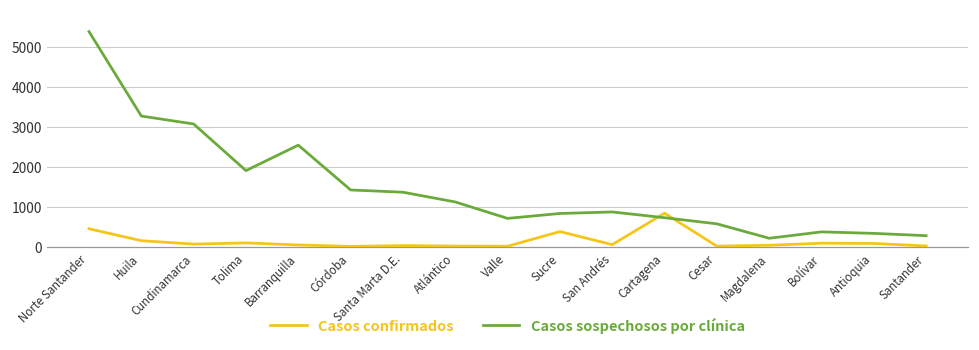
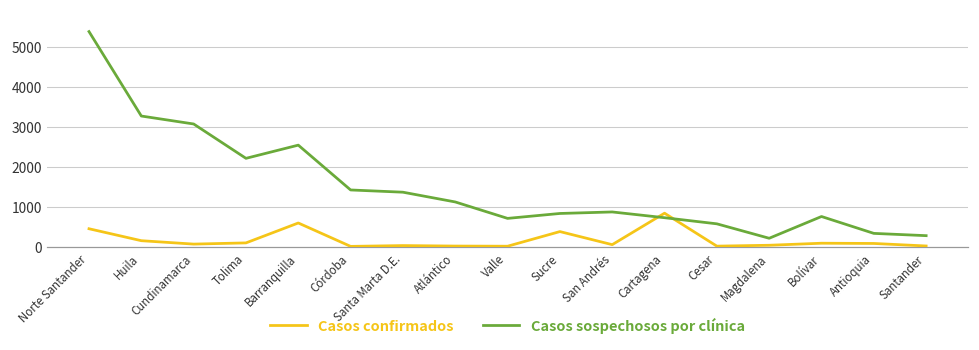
  {
    "Casos confirmados": {
      "Norte Santander": 500,
      "Huila": 200,
      "Cundinamarca": 100,
      "Tolima": 100,
-     "Barranquilla": 0,
+     "Barranquilla": 600,
      "Córdoba": 0,
      "Santa Marta D.E.": 0,
      "Atlántico": 0,
      "Valle": 0,
      "Sucre": 400,
      "San Andrés": 100,
      "Cartagena": 800,
      "Cesar": 0,
      "Magdalena": 0,
      "Bolívar": 100,
      "Antioquia": 100,
      "Santander": 0
    },
    "Casos sospechosos por clínica": {
      "Norte Santander": 5400,
      "Huila": 3300,
      "Cundinamarca": 3100,
-     "Tolima": 1900,
+     "Tolima": 2200,
      "Barranquilla": 2500,
      "Córdoba": 1400,
      "Santa Marta D.E.": 1400,
      "Atlántico": 1100,
      "Valle": 700,
      "Sucre": 800,
      "San Andrés": 900,
      "Cartagena": 700,
      "Cesar": 600,
      "Magdalena": 200,
-     "Bolívar": 400,
+     "Bolívar": 800,
      "Antioquia": 300,
      "Santander": 300
    }
  }
